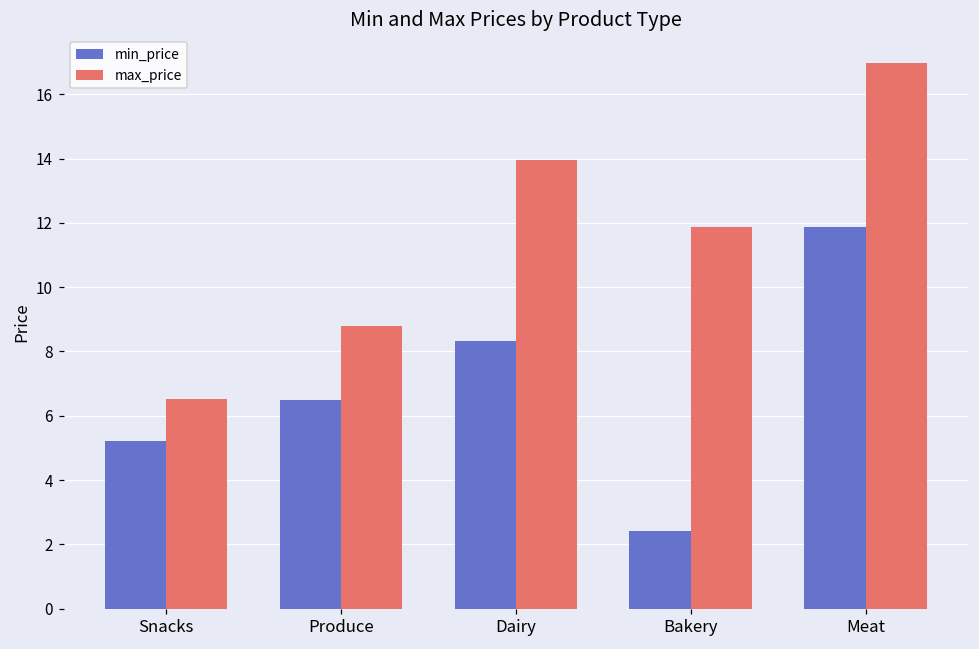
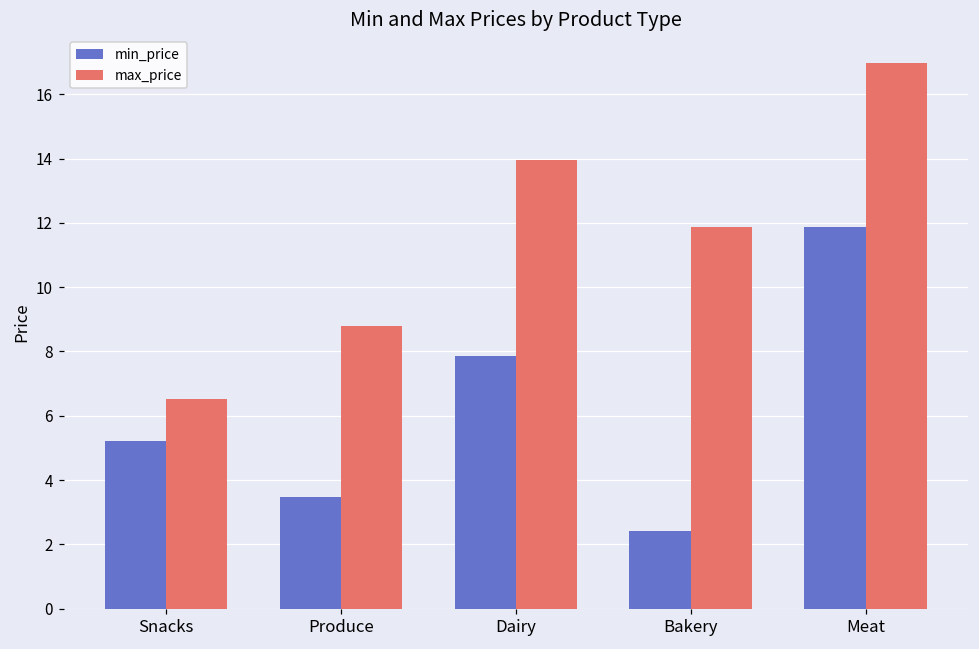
  {
    "min_price": {
      "Snacks": 5.2,
-     "Produce": 6.5,
-     "Dairy": 8.3,
+     "Produce": 3.5,
+     "Dairy": 7.9,
      "Bakery": 2.4,
      "Meat": 11.9
    },
    "max_price": {
      "Snacks": 6.5,
      "Produce": 8.8,
      "Dairy": 14.0,
      "Bakery": 11.9,
      "Meat": 17.0
    }
  }
